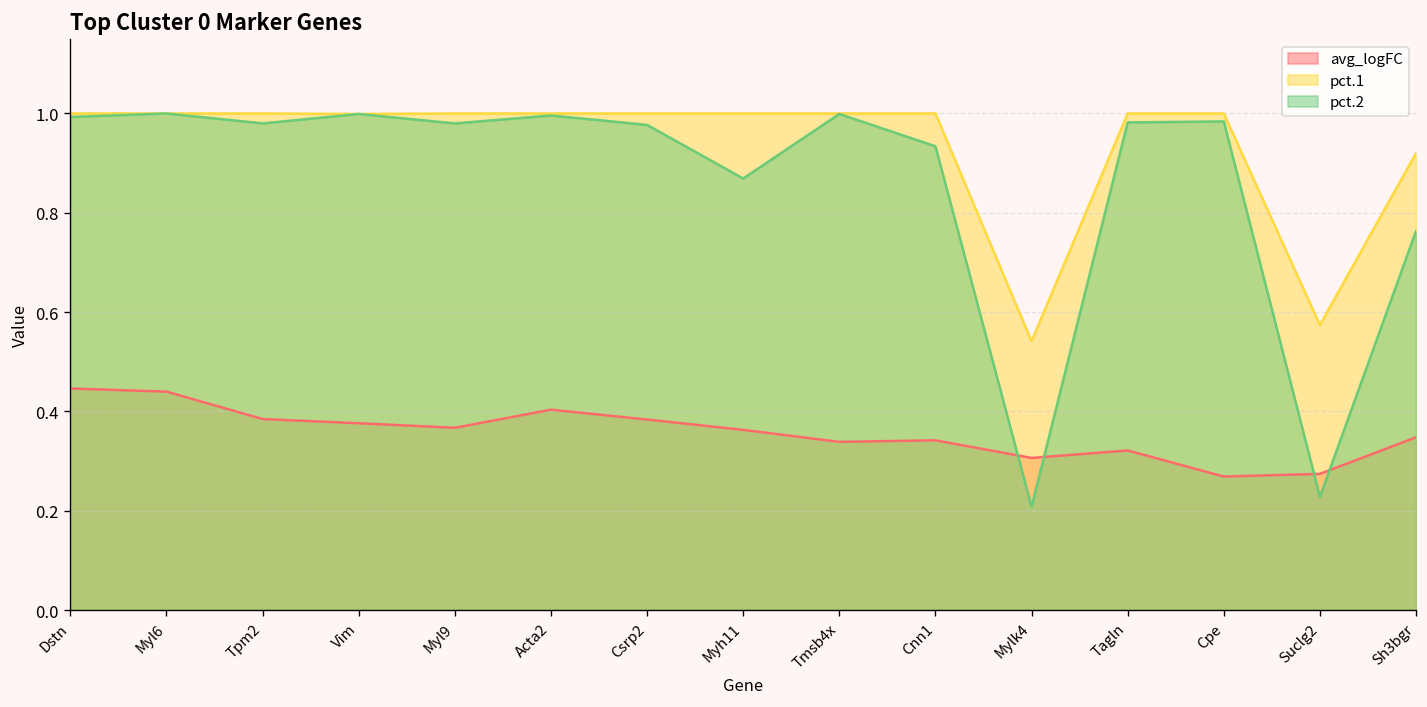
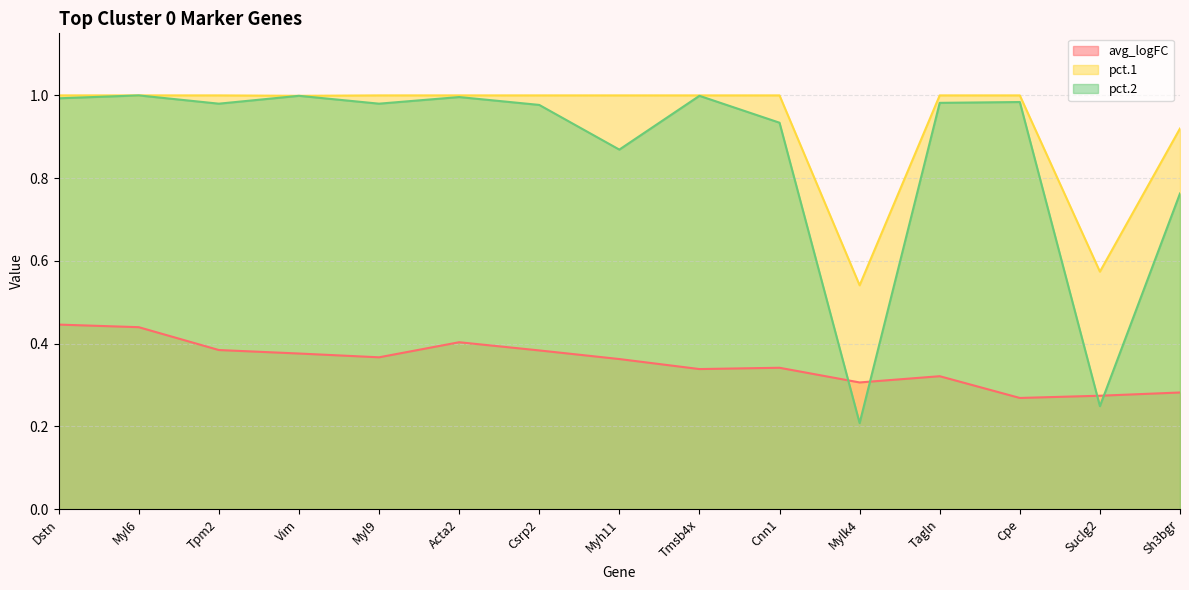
  {
    "avg_logFC": {
      "Dstn": 0.45,
      "Myl6": 0.44,
      "Tpm2": 0.38,
      "Vim": 0.38,
      "Myl9": 0.37,
      "Acta2": 0.40,
      "Csrp2": 0.38,
      "Myh11": 0.36,
      "Tmsb4x": 0.34,
      "Cnn1": 0.34,
      "Mylk4": 0.31,
      "Tagln": 0.32,
      "Cpe": 0.27,
      "Suclg2": 0.27,
-     "Sh3bgr": 0.35
+     "Sh3bgr": 0.28
    },
    "pct.1": {
      "Dstn": 1.00,
      "Tpm2": 1.00,
      "Myl9": 1.00,
      "Csrp2": 1.00,
      "Myh11": 1.00,
      "Cnn1": 1.00,
      "Mylk4": 0.54,
      "Tagln": 1.00,
      "Cpe": 1.00,
      "Suclg2": 0.57,
      "Sh3bgr": 0.92
    },
    "pct.2": {
      "Dstn": 0.99,
      "Tpm2": 0.98,
      "Myl9": 0.98,
      "Csrp2": 0.98,
      "Myh11": 0.87,
      "Cnn1": 0.93,
      "Mylk4": 0.21,
      "Tagln": 0.98,
      "Cpe": 0.98,
-     "Suclg2": 0.23,
+     "Suclg2": 0.25,
      "Sh3bgr": 0.76
    }
  }
